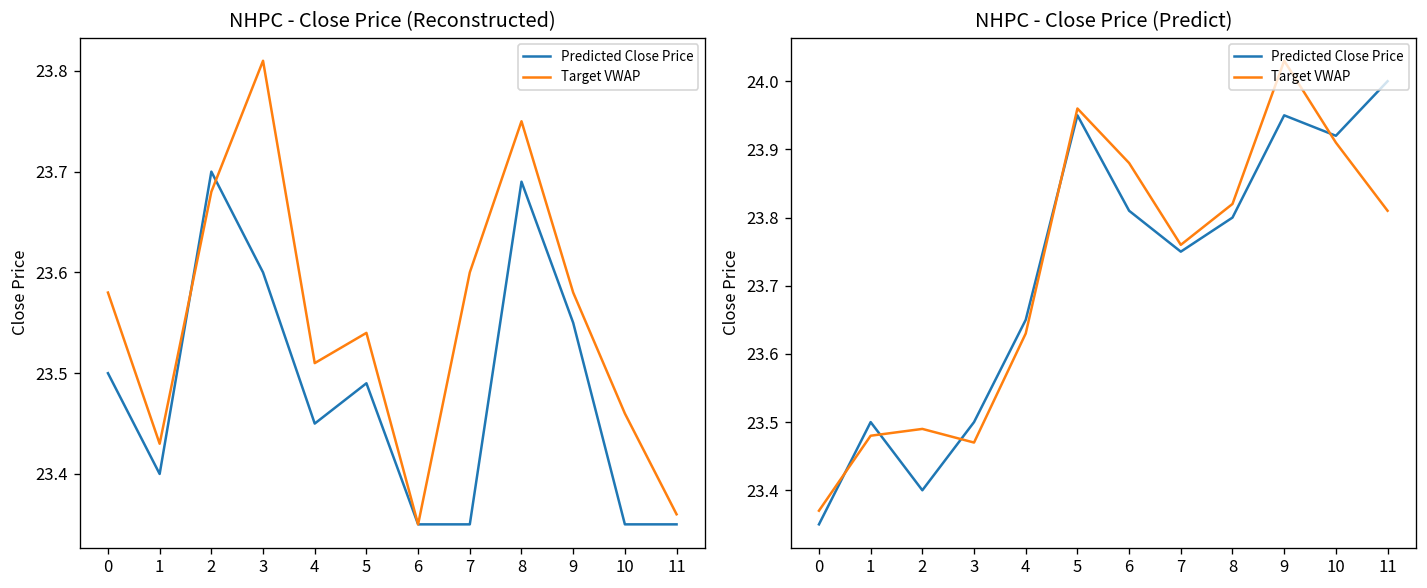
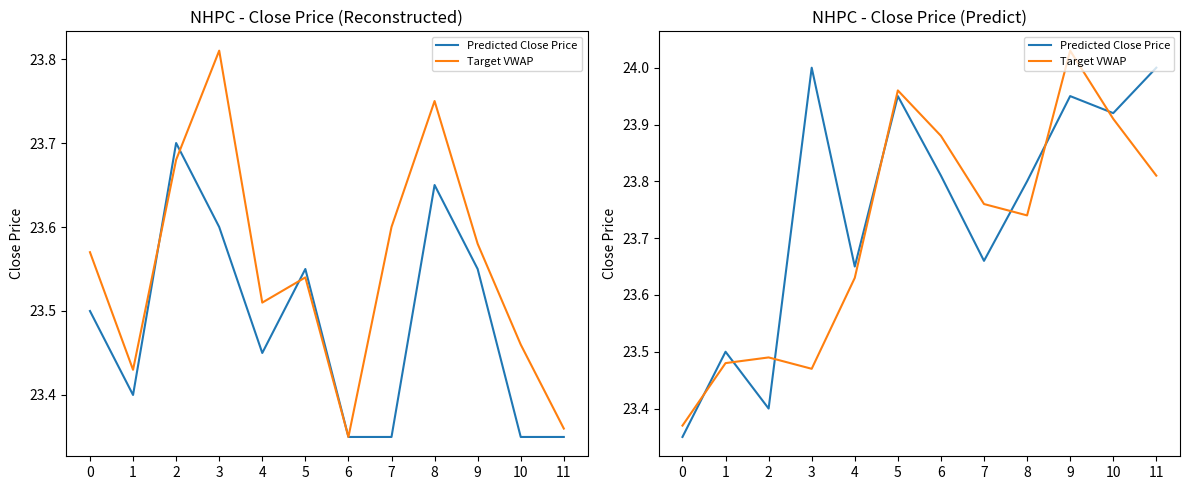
  {
    "NHPC - Close Price (Reconstructed)": {
      "Predicted Close Price": {
        "0": 23.50,
        "1": 23.40,
        "2": 23.70,
        "3": 23.60,
        "4": 23.45,
-       "5": 23.49,
+       "5": 23.55,
        "7": 23.35,
-       "8": 23.69,
+       "8": 23.65,
        "9": 23.55,
        "10": 23.35,
        "11": 23.35
      },
      "Target VWAP": {
-       "0": 23.58,
+       "0": 23.57,
        "1": 23.43,
        "2": 23.68,
        "3": 23.81,
        "4": 23.51,
        "5": 23.54,
        "7": 23.60,
        "8": 23.75,
        "9": 23.58,
        "10": 23.46,
        "11": 23.36
      }
    },
    "NHPC - Close Price (Predict)": {
      "Predicted Close Price": {
        "0": 23.35,
        "1": 23.50,
        "2": 23.40,
-       "3": 23.5,
+       "3": 24.0,
        "4": 23.65,
        "5": 23.95,
        "6": 23.81,
-       "7": 23.75,
+       "7": 23.66,
        "8": 23.80,
        "9": 23.95,
        "10": 23.92
      },
      "Target VWAP": {
        "0": 23.37,
        "1": 23.48,
        "2": 23.49,
        "3": 23.47,
        "4": 23.63,
        "5": 23.96,
        "6": 23.88,
        "7": 23.76,
-       "8": 23.82,
+       "8": 23.74,
        "10": 23.91,
        "11": 23.81
      }
    }
  }
